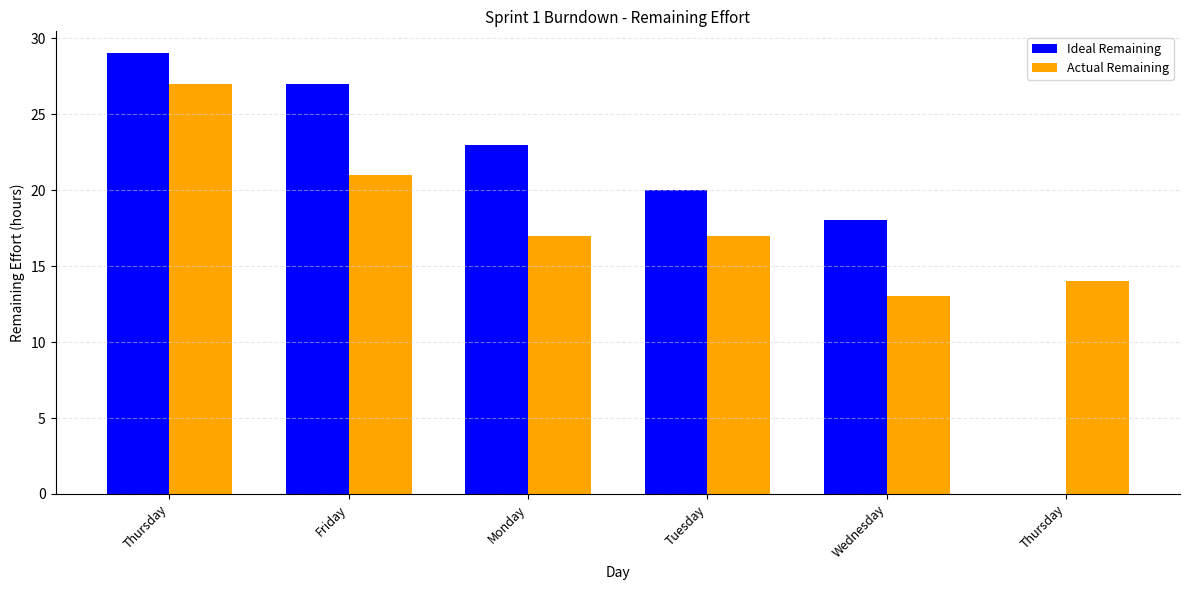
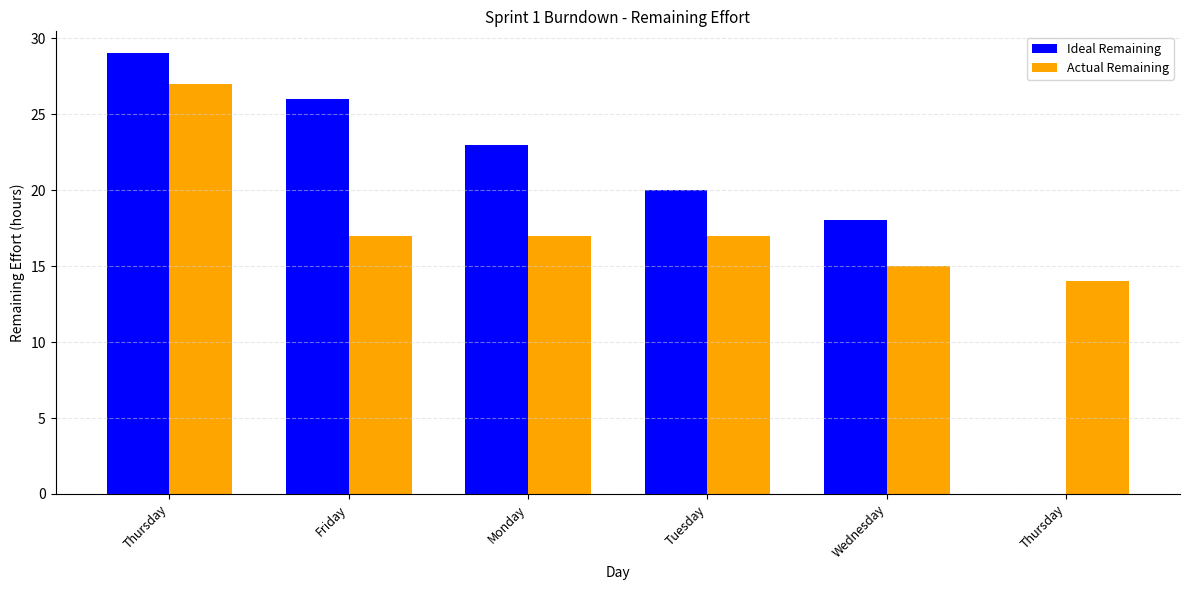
  {
    "Ideal Remaining": {
-     "Friday": 27,
+     "Friday": 26,
      "Monday": 23,
      "Tuesday": 20,
      "Wednesday": 18
    },
    "Actual Remaining": {
-     "Friday": 21,
+     "Friday": 17,
      "Monday": 17,
      "Tuesday": 17,
-     "Wednesday": 13
+     "Wednesday": 15
    }
  }
